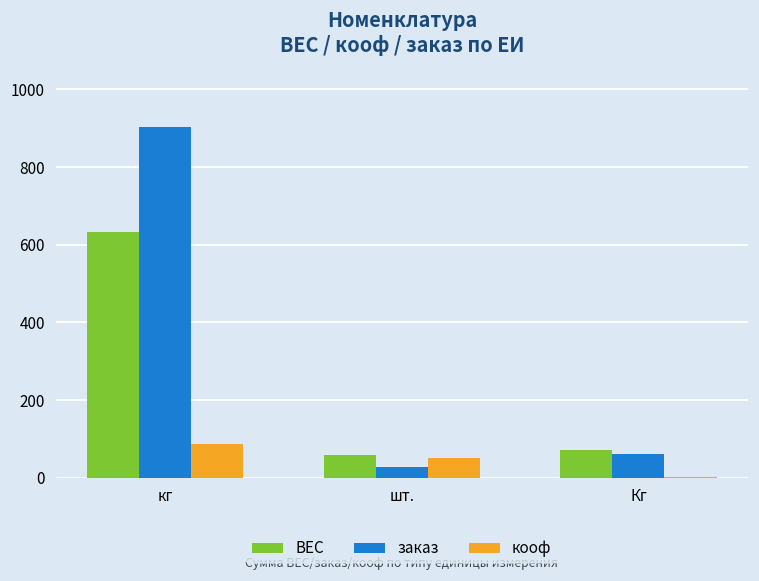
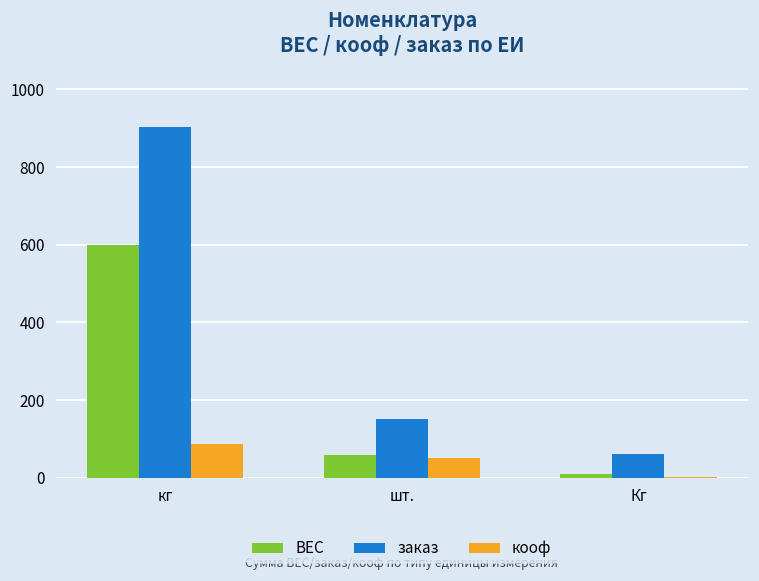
  {
    "ВЕС": {
-     "кг": 630,
+     "кг": 600,
      "шт.": 60,
-     "Кг": 70
+     "Кг": 10
    },
    "заказ": {
      "кг": 900,
-     "шт.": 30,
+     "шт.": 150,
      "Кг": 60
    },
    "кооф": {
      "кг": 90,
      "шт.": 50
    }
  }
